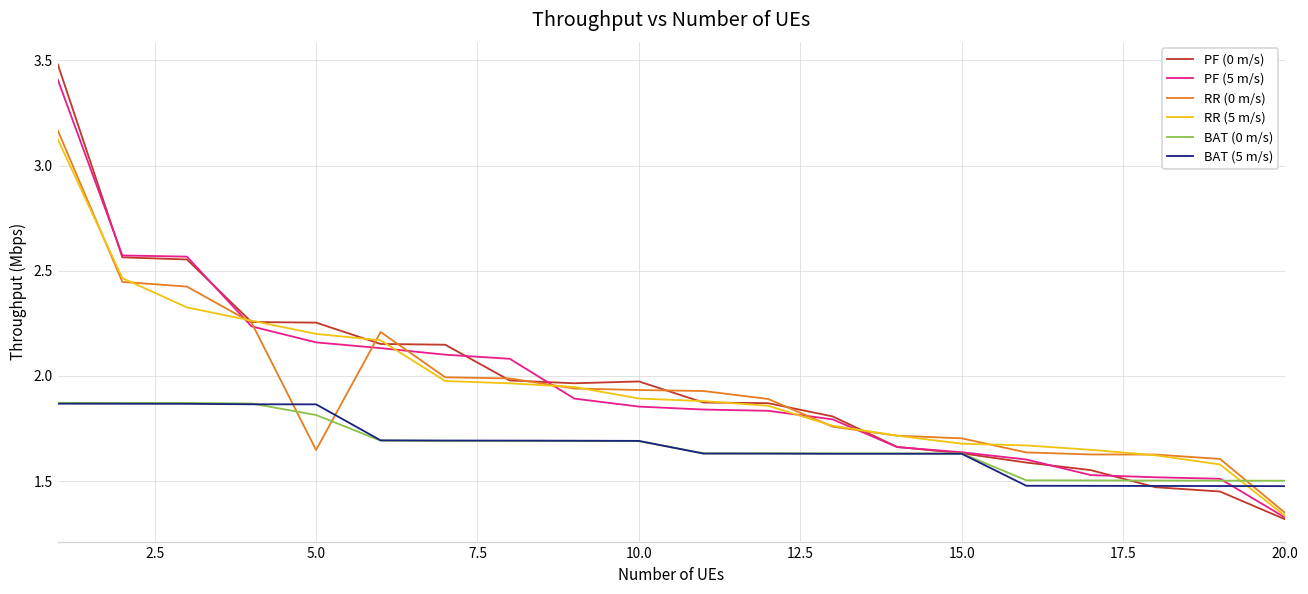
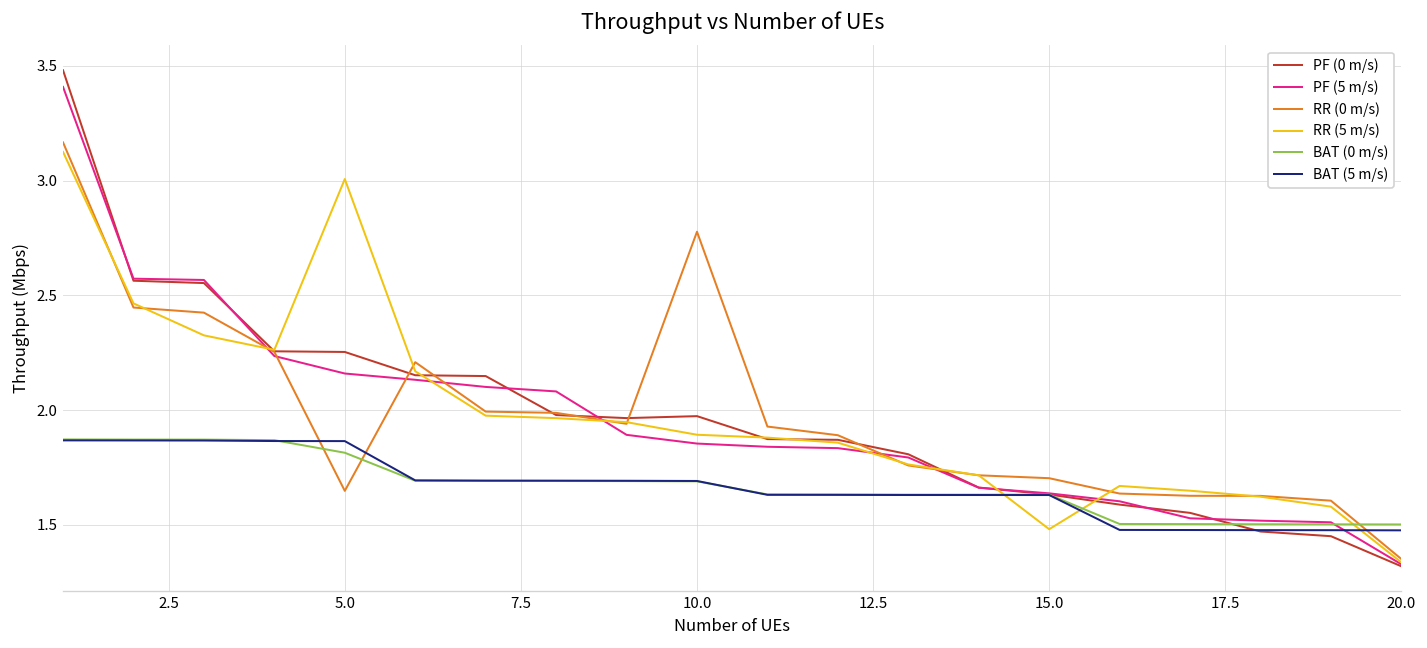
  {
    "PF (0 m/s)": {
      "5.0": 2.25,
      "10.0": 1.97
    },
    "PF (5 m/s)": {
      "5.0": 2.16,
      "10.0": 1.85
    },
    "RR (0 m/s)": {
      "5.0": 1.65,
-     "10.0": 1.93,
+     "10.0": 2.78,
      "15.0": 1.70,
      "20.0": 1.35
    },
    "RR (5 m/s)": {
-     "5.0": 2.20,
+     "5.0": 3.01,
      "10.0": 1.89,
-     "15.0": 1.68
+     "15.0": 1.48
    },
    "BAT (0 m/s)": {
      "5.0": 1.81,
      "20.0": 1.50
    },
    "BAT (5 m/s)": {
      "5.0": 1.86,
      "20.0": 1.48
    }
  }
